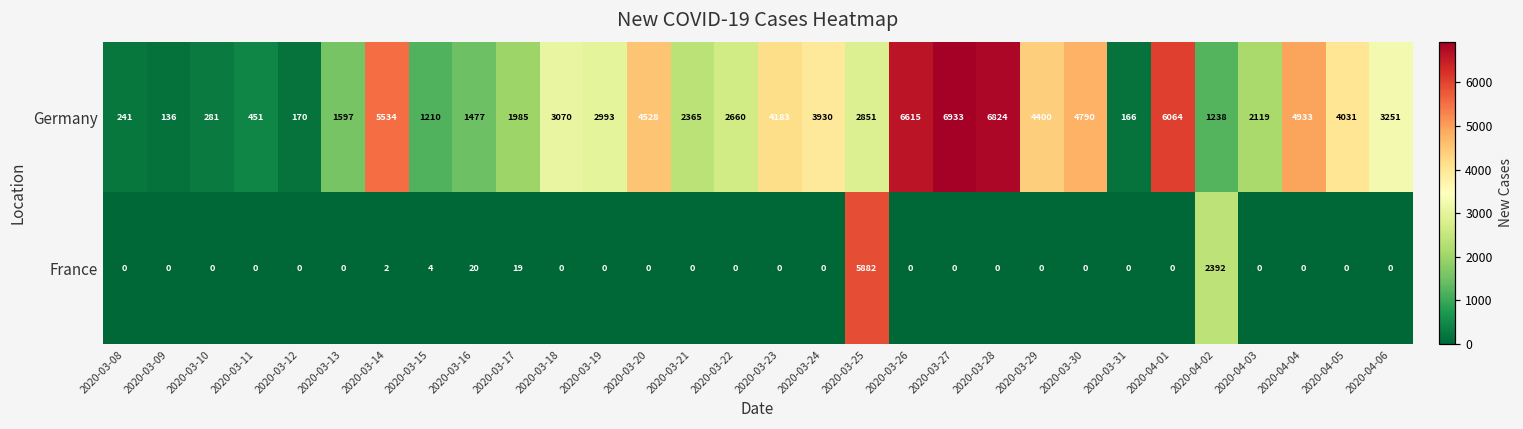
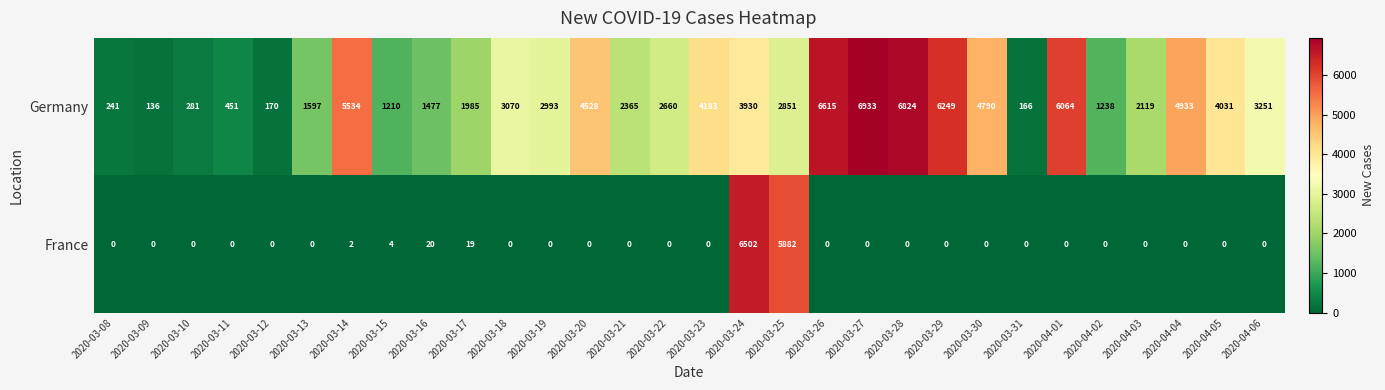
  {
    "Germany": {
      "2020-03-08": 241,
      "2020-03-09": 136,
      "2020-03-10": 281,
      "2020-03-11": 451,
      "2020-03-12": 170,
      "2020-03-13": 1597,
      "2020-03-14": 5534,
      "2020-03-15": 1210,
      "2020-03-16": 1477,
      "2020-03-17": 1985,
      "2020-03-18": 3070,
      "2020-03-19": 2993,
      "2020-03-20": 4528,
      "2020-03-21": 2365,
      "2020-03-22": 2660,
      "2020-03-23": 4183,
      "2020-03-24": 3930,
      "2020-03-25": 2851,
      "2020-03-26": 6615,
      "2020-03-27": 6933,
      "2020-03-28": 6824,
-     "2020-03-29": 4400,
+     "2020-03-29": 6249,
      "2020-03-30": 4790,
      "2020-03-31": 166,
      "2020-04-01": 6064,
      "2020-04-02": 1238,
      "2020-04-03": 2119,
      "2020-04-04": 4933,
      "2020-04-05": 4031,
      "2020-04-06": 3251
    },
    "France": {
      "2020-03-08": 0,
      "2020-03-09": 0,
      "2020-03-10": 0,
      "2020-03-11": 0,
      "2020-03-12": 0,
      "2020-03-13": 0,
      "2020-03-14": 2,
      "2020-03-15": 4,
      "2020-03-16": 20,
      "2020-03-17": 19,
      "2020-03-18": 0,
      "2020-03-19": 0,
      "2020-03-20": 0,
      "2020-03-21": 0,
      "2020-03-22": 0,
      "2020-03-23": 0,
-     "2020-03-24": 0,
+     "2020-03-24": 6502,
      "2020-03-25": 5882,
      "2020-03-26": 0,
      "2020-03-27": 0,
      "2020-03-28": 0,
      "2020-03-29": 0,
      "2020-03-30": 0,
      "2020-03-31": 0,
      "2020-04-01": 0,
-     "2020-04-02": 2392,
+     "2020-04-02": 0,
      "2020-04-03": 0,
      "2020-04-04": 0,
      "2020-04-05": 0,
      "2020-04-06": 0
    }
  }
